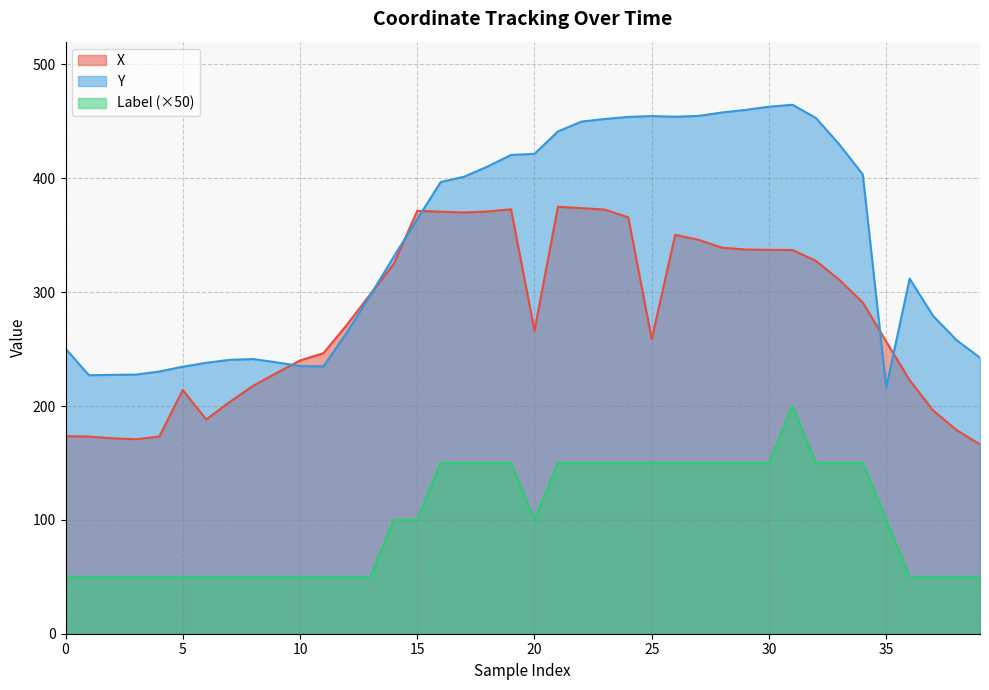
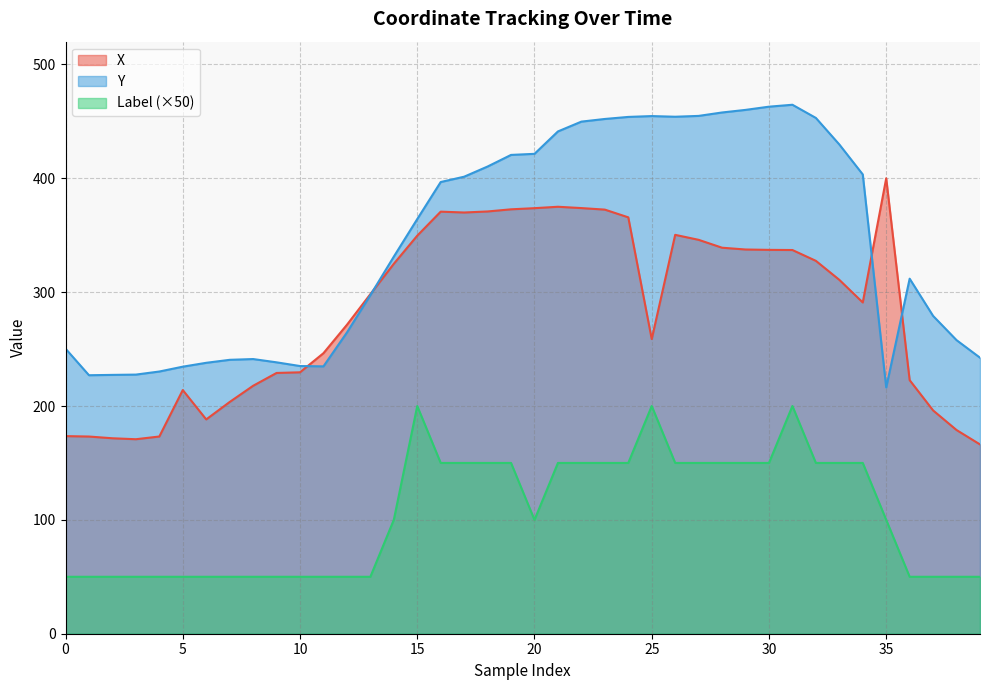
  {
    "X": {
      "0": 174,
      "5": 214,
-     "10": 240,
-     "15": 371,
-     "20": 266,
+     "10": 230,
+     "15": 350,
+     "20": 374,
      "25": 259,
      "30": 337,
-     "35": 257
+     "35": 400
    },
    "Y": {
      "0": 250,
      "5": 235,
      "10": 235,
      "15": 364,
      "20": 421,
      "25": 455,
      "30": 463,
      "35": 216
    },
    "Label (×50)": {
      "0": 50,
      "5": 50,
      "10": 50,
-     "15": 100,
+     "15": 200,
      "20": 100,
-     "25": 150,
+     "25": 200,
      "30": 150,
      "35": 100
    }
  }
